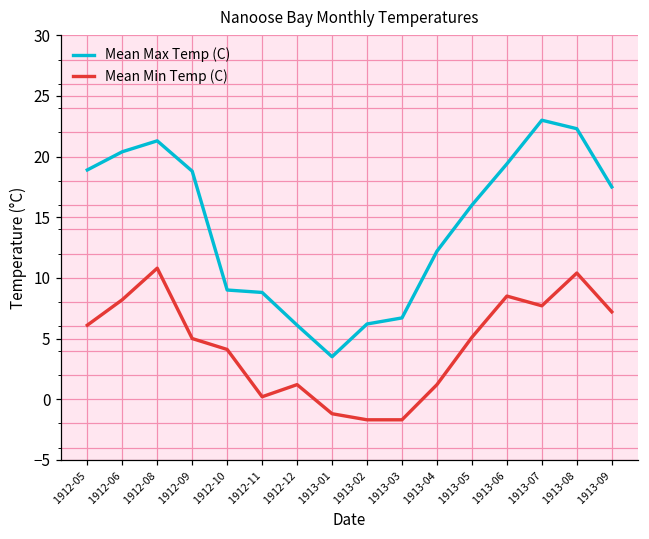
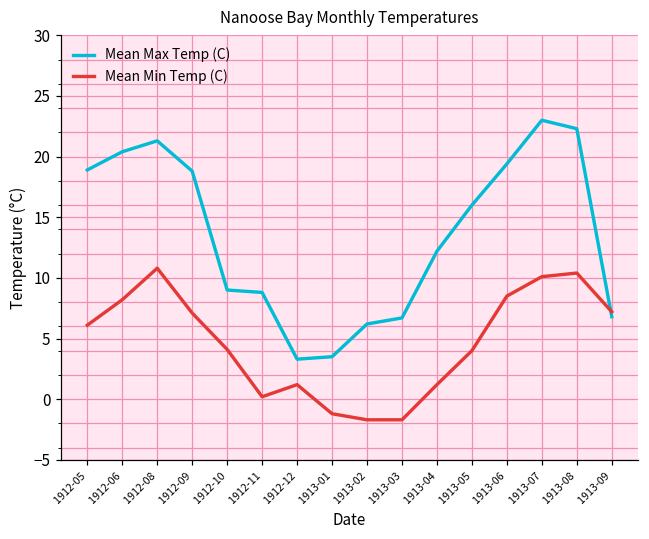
  {
    "Mean Max Temp (C)": {
      "1912-05": 18.9,
      "1912-06": 20.4,
      "1912-08": 21.3,
      "1912-09": 18.8,
      "1912-10": 9.0,
      "1912-11": 8.8,
-     "1912-12": 6.1,
+     "1912-12": 3.3,
      "1913-01": 3.5,
      "1913-02": 6.2,
      "1913-03": 6.7,
      "1913-04": 12.2,
      "1913-05": 16.0,
      "1913-06": 19.4,
      "1913-07": 23.0,
      "1913-08": 22.3,
-     "1913-09": 17.5
+     "1913-09": 6.8
    },
    "Mean Min Temp (C)": {
      "1912-05": 6.1,
      "1912-06": 8.2,
      "1912-08": 10.8,
-     "1912-09": 5.0,
+     "1912-09": 7.1,
      "1912-10": 4.1,
      "1912-11": 0.2,
      "1912-12": 1.2,
      "1913-01": -1.2,
      "1913-02": -1.7,
      "1913-03": -1.7,
      "1913-04": 1.2,
-     "1913-05": 5.1,
+     "1913-05": 4.0,
      "1913-06": 8.5,
-     "1913-07": 7.7,
+     "1913-07": 10.1,
      "1913-08": 10.4,
      "1913-09": 7.2
    }
  }
